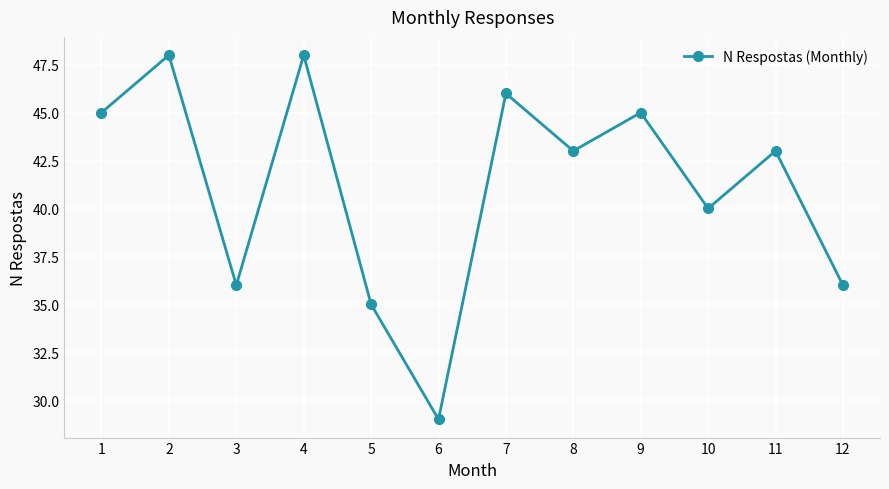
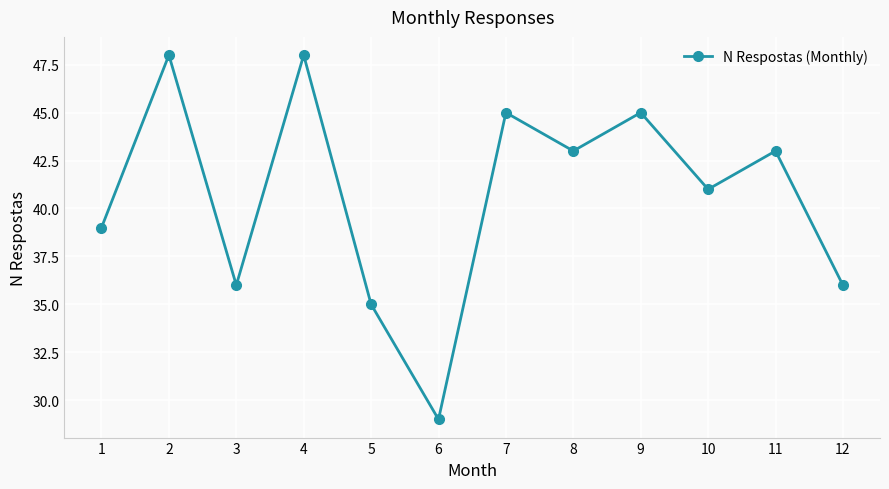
  {
-   "1": 45,
+   "1": 39,
    "2": 48,
    "3": 36,
    "4": 48,
    "5": 35,
    "6": 29,
-   "7": 46,
+   "7": 45,
    "8": 43,
    "9": 45,
-   "10": 40,
+   "10": 41,
    "11": 43,
    "12": 36
  }
